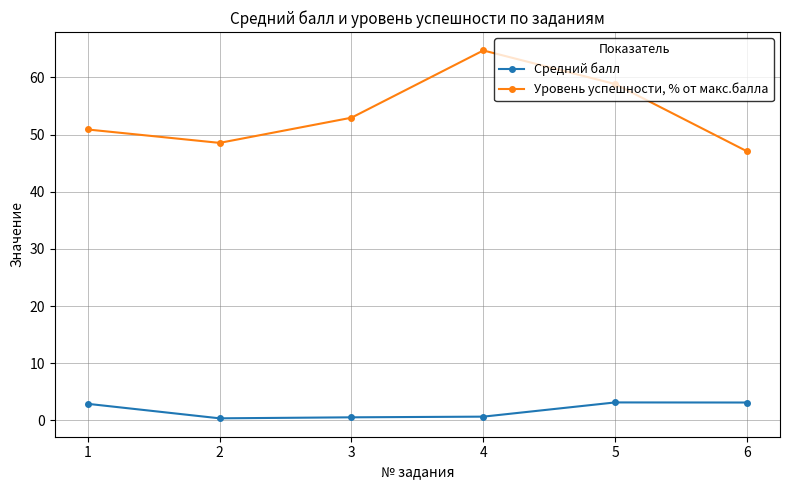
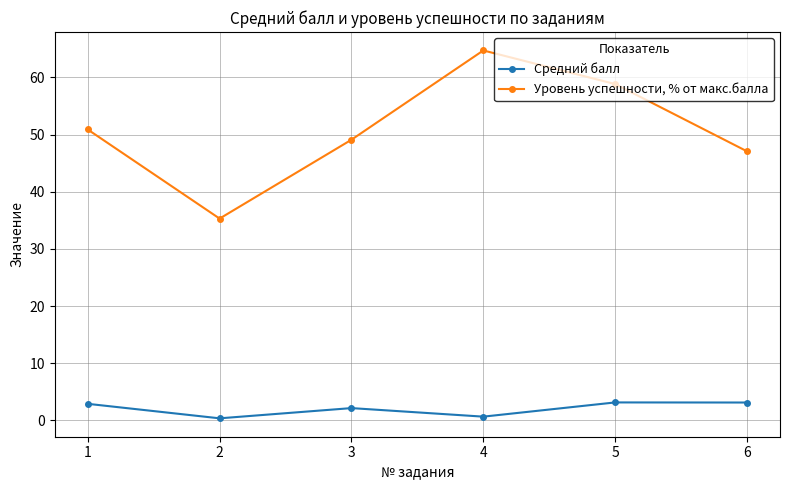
  {
    "Средний балл": {
      "1": 3,
      "2": 0,
-     "3": 1,
+     "3": 2,
      "4": 1,
      "5": 3,
      "6": 3
    },
    "Уровень успешности, % от макс.балла": {
      "1": 51,
-     "2": 49,
-     "3": 53,
+     "2": 35,
+     "3": 49,
      "4": 65,
      "6": 47
    }
  }
